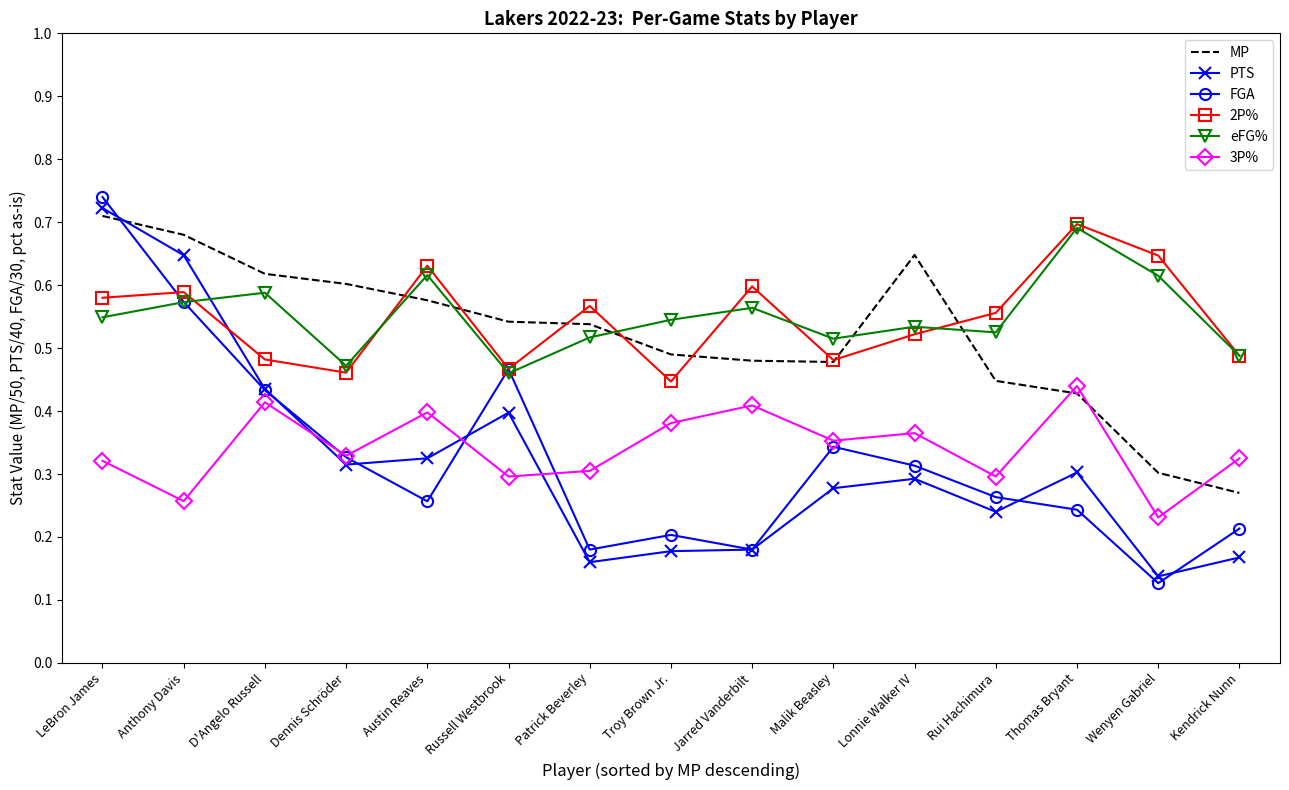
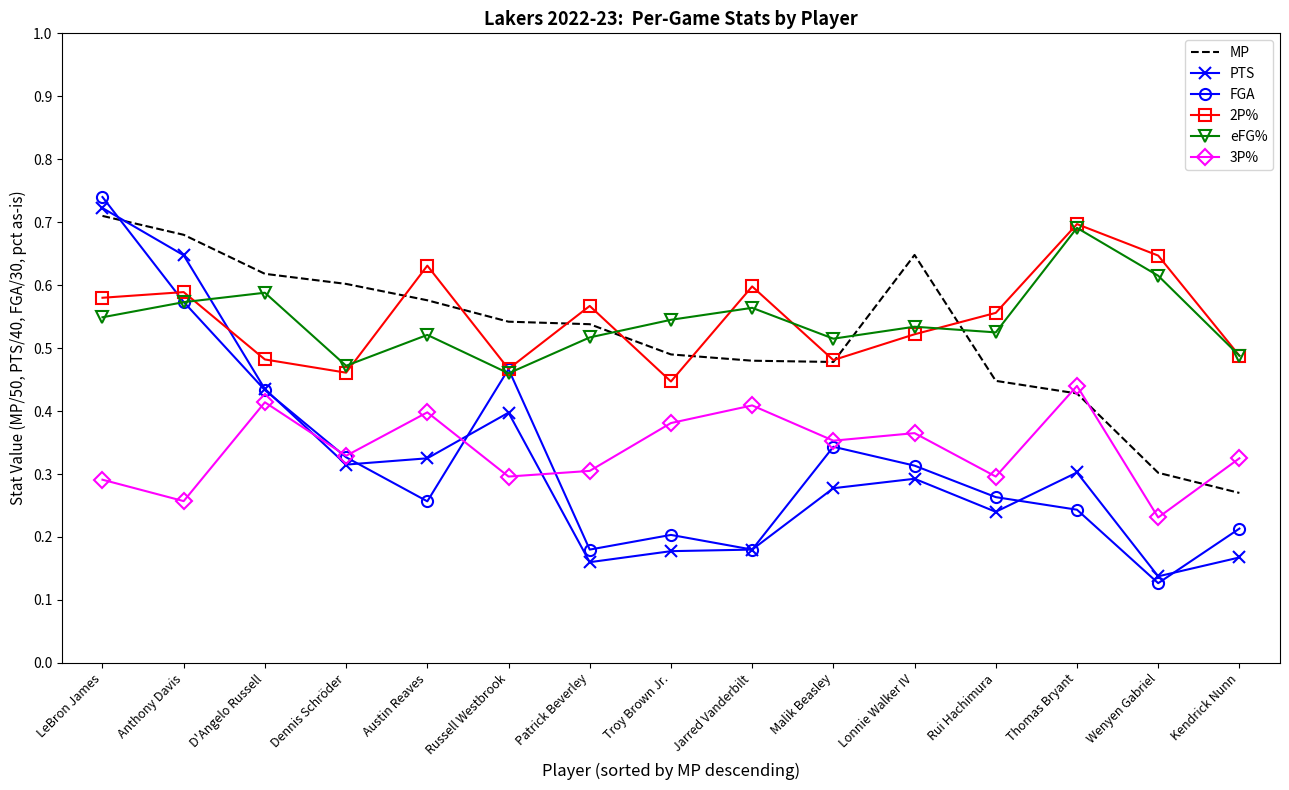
  {
    "MP": {
      "LeBron James": 0.71,
      "Anthony Davis": 0.68,
      "D'Angelo Russell": 0.62,
      "Dennis Schröder": 0.60,
      "Austin Reaves": 0.58,
      "Russell Westbrook": 0.54,
      "Patrick Beverley": 0.54,
      "Troy Brown Jr.": 0.49,
      "Jarred Vanderbilt": 0.48,
      "Lonnie Walker IV": 0.65,
      "Rui Hachimura": 0.45,
      "Thomas Bryant": 0.43,
      "Wenyen Gabriel": 0.30,
      "Kendrick Nunn": 0.27
    },
    "2P%": {
      "LeBron James": 0.58,
      "Anthony Davis": 0.59,
      "D'Angelo Russell": 0.48,
      "Dennis Schröder": 0.46,
      "Austin Reaves": 0.63,
      "Patrick Beverley": 0.57,
      "Troy Brown Jr.": 0.45,
      "Jarred Vanderbilt": 0.60,
      "Lonnie Walker IV": 0.52,
      "Rui Hachimura": 0.56,
      "Thomas Bryant": 0.70,
      "Wenyen Gabriel": 0.65
    },
    "eFG%": {
      "LeBron James": 0.55,
      "D'Angelo Russell": 0.59,
      "Dennis Schröder": 0.47,
-     "Austin Reaves": 0.62,
+     "Austin Reaves": 0.52,
      "Russell Westbrook": 0.46,
      "Patrick Beverley": 0.52,
      "Troy Brown Jr.": 0.55,
      "Jarred Vanderbilt": 0.56,
      "Malik Beasley": 0.52,
      "Lonnie Walker IV": 0.53,
      "Rui Hachimura": 0.53,
      "Thomas Bryant": 0.69,
      "Wenyen Gabriel": 0.62
    },
    "3P%": {
-     "LeBron James": 0.32,
+     "LeBron James": 0.29,
      "Anthony Davis": 0.26,
      "D'Angelo Russell": 0.41,
      "Austin Reaves": 0.40,
      "Russell Westbrook": 0.30,
      "Patrick Beverley": 0.31,
      "Troy Brown Jr.": 0.38,
      "Jarred Vanderbilt": 0.41,
      "Malik Beasley": 0.35,
      "Lonnie Walker IV": 0.37,
      "Rui Hachimura": 0.30,
      "Thomas Bryant": 0.44,
      "Wenyen Gabriel": 0.23,
      "Kendrick Nunn": 0.33
    }
  }
